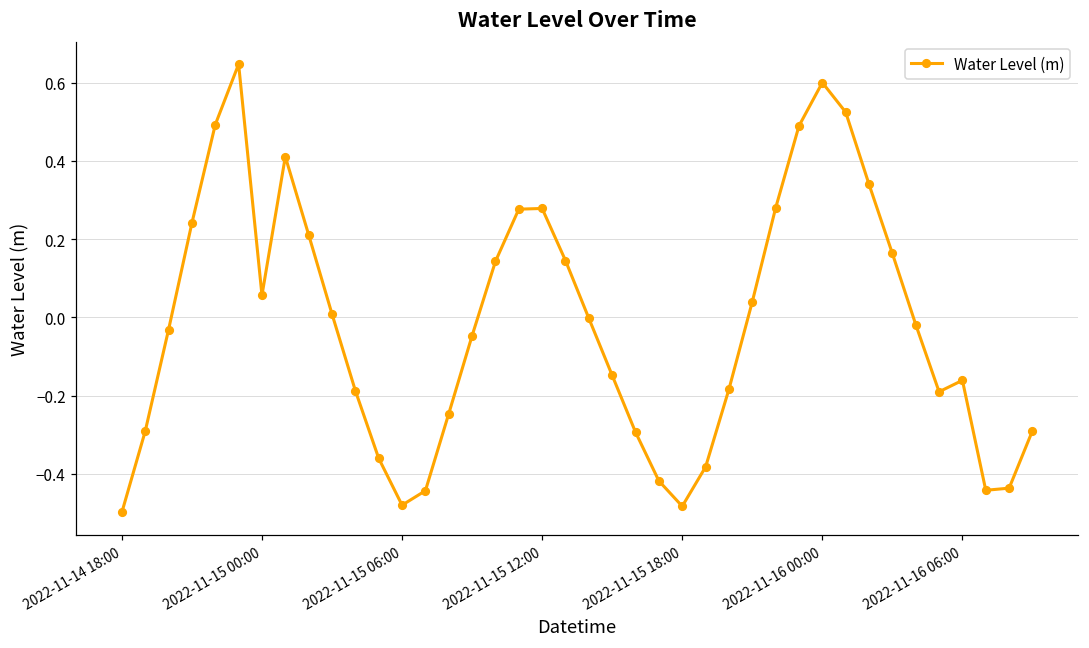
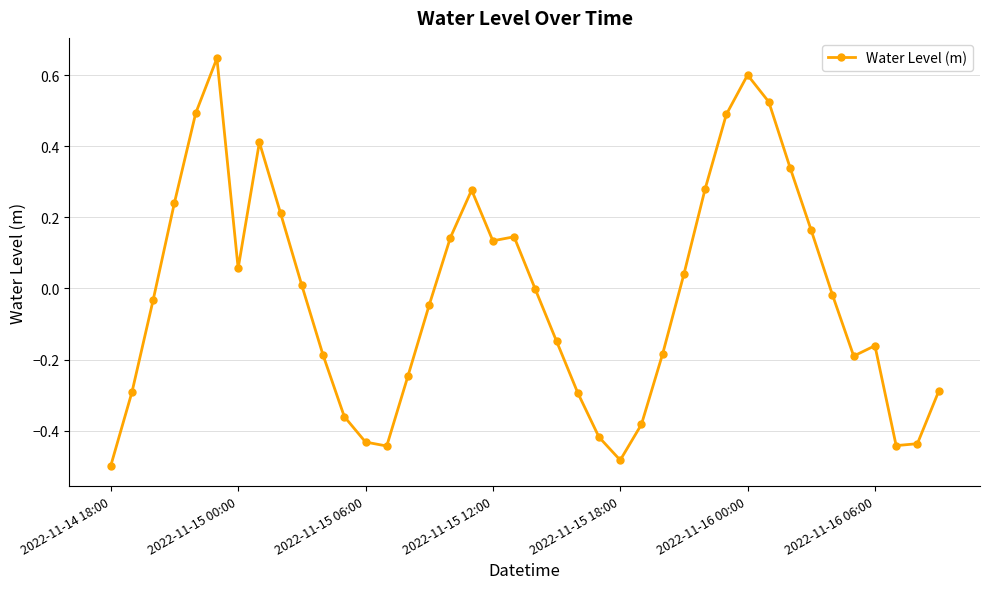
  {
    "2022-11-14 18:00": -0.50,
    "2022-11-15 00:00": 0.06,
-   "2022-11-15 06:00": -0.48,
-   "2022-11-15 12:00": 0.28,
+   "2022-11-15 06:00": -0.43,
+   "2022-11-15 12:00": 0.13,
    "2022-11-15 18:00": -0.48,
    "2022-11-16 00:00": 0.60,
    "2022-11-16 06:00": -0.16
  }
